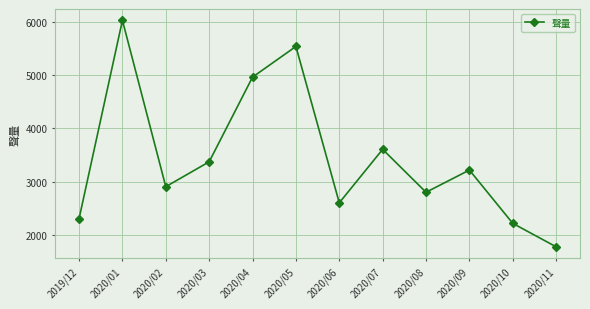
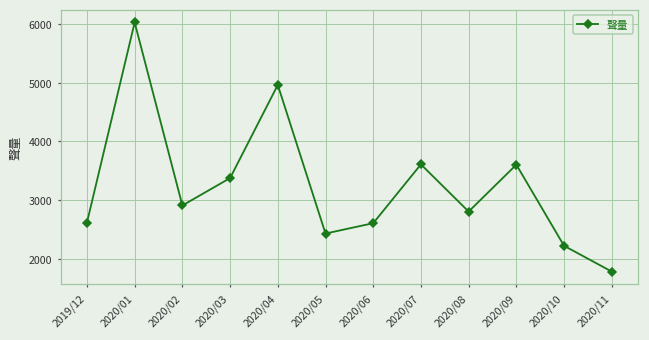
  {
-   "2019/12": 2300,
+   "2019/12": 2600,
    "2020/01": 6000,
    "2020/02": 2900,
    "2020/03": 3400,
    "2020/04": 5000,
-   "2020/05": 5500,
+   "2020/05": 2400,
    "2020/06": 2600,
    "2020/07": 3600,
    "2020/08": 2800,
-   "2020/09": 3200,
+   "2020/09": 3600,
    "2020/10": 2200,
    "2020/11": 1800
  }
